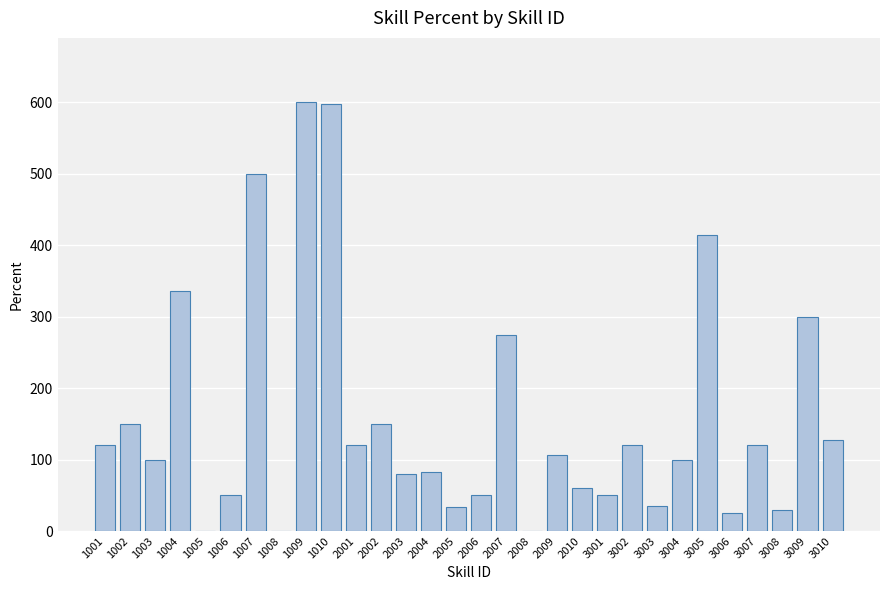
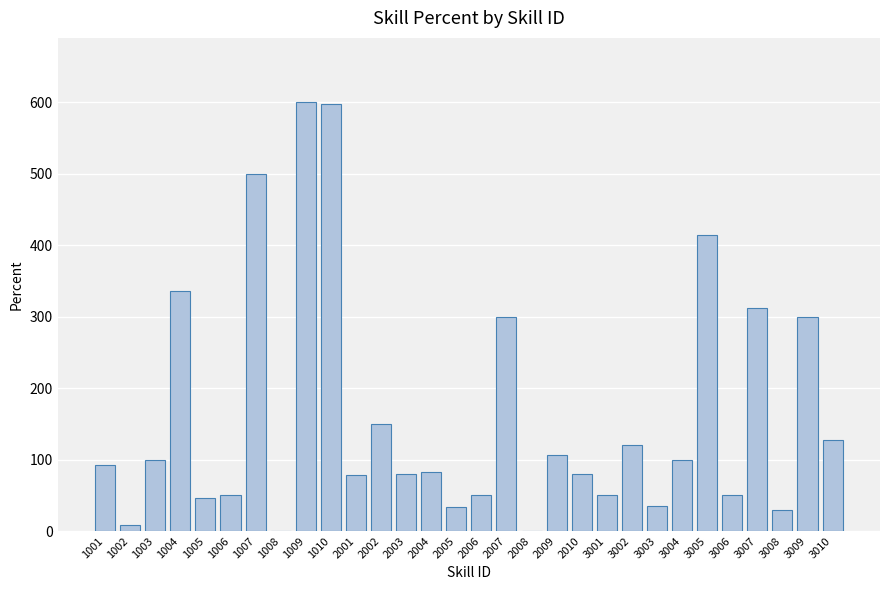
  {
-   "1001": 120,
-   "1002": 150,
+   "1001": 90,
+   "1002": 10,
    "1003": 100,
    "1004": 340,
-   "1005": 0,
+   "1005": 50,
    "1006": 50,
    "1007": 500,
    "1008": 0,
    "1009": 600,
    "1010": 600,
-   "2001": 120,
+   "2001": 80,
    "2002": 150,
    "2003": 80,
    "2004": 80,
    "2005": 30,
    "2006": 50,
-   "2007": 270,
+   "2007": 300,
    "2008": 0,
    "2009": 110,
-   "2010": 60,
+   "2010": 80,
    "3001": 50,
    "3002": 120,
    "3003": 40,
    "3004": 100,
    "3005": 410,
-   "3006": 30,
-   "3007": 120,
+   "3006": 50,
+   "3007": 310,
    "3008": 30,
    "3009": 300,
    "3010": 130
  }
